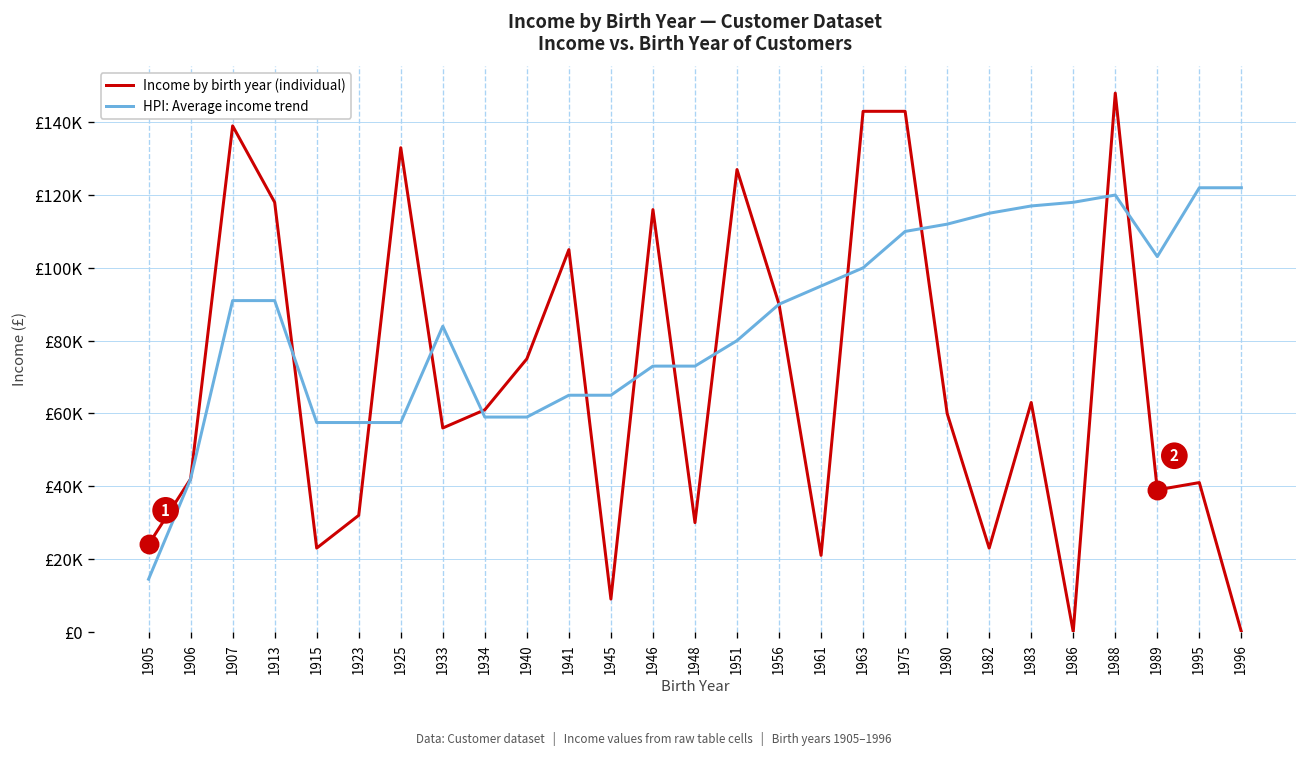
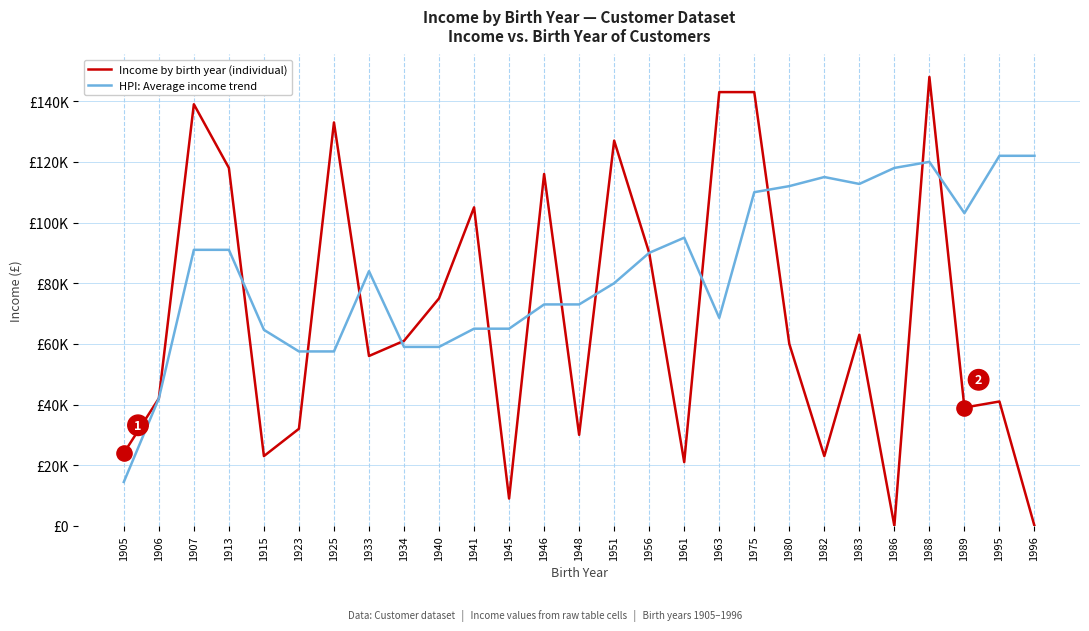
  {
    "HPI: Average income trend": {
      "1905": "£14000",
      "1907": "£91000",
      "1913": "£91000",
-     "1915": "£58000",
+     "1915": "£65000",
      "1923": "£58000",
      "1925": "£58000",
      "1933": "£84000",
      "1934": "£59000",
      "1940": "£59000",
      "1941": "£65000",
      "1945": "£65000",
      "1946": "£73000",
      "1948": "£73000",
      "1951": "£80000",
      "1961": "£95000",
-     "1963": "£100000",
+     "1963": "£69000",
      "1975": "£110000",
      "1980": "£112000",
      "1982": "£115000",
-     "1983": "£117000",
+     "1983": "£113000",
      "1986": "£118000",
      "1988": "£120000",
      "1989": "£103000",
      "1995": "£122000",
      "1996": "£122000"
    }
  }
